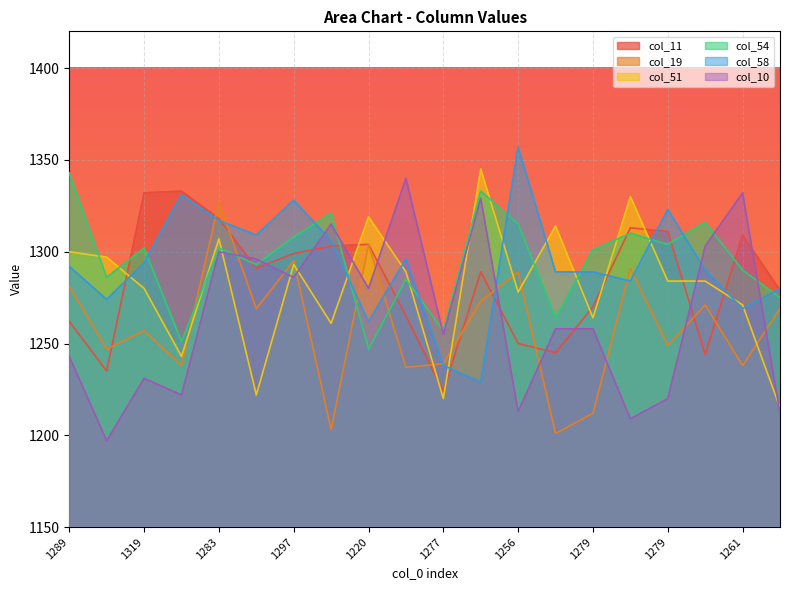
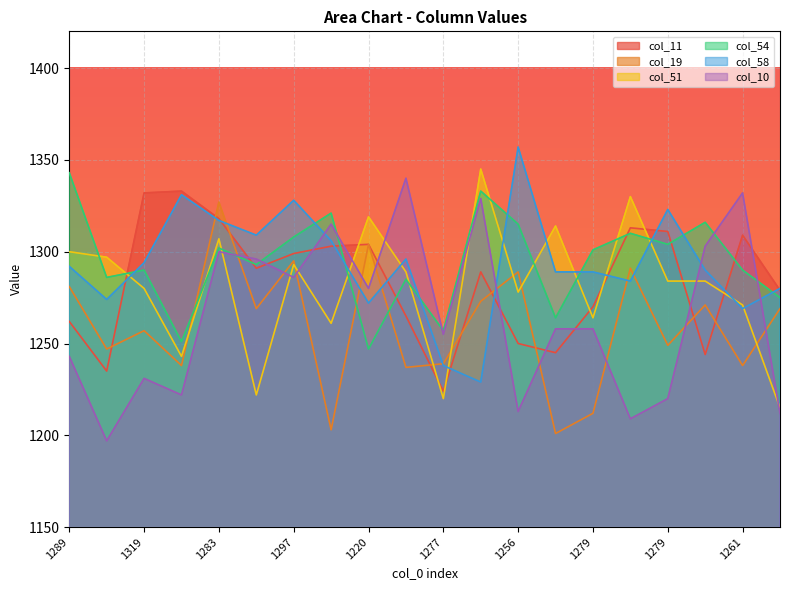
  {
    "col_51": {
      "1289": 1300,
      "1319": 1280,
      "1283": 1307,
      "1297": 1293,
      "1220": 1319,
      "1277": 1220,
      "1256": 1278,
      "1261": 1271
    },
    "col_54": {
      "1289": 1343,
-     "1319": 1302,
+     "1319": 1290,
      "1283": 1302,
      "1297": 1308,
      "1220": 1247,
      "1277": 1257,
      "1256": 1315,
      "1261": 1290
    },
    "col_58": {
      "1289": 1292,
      "1319": 1294,
      "1297": 1328,
-     "1220": 1262,
+     "1220": 1272,
      "1256": 1357,
      "1261": 1269
    },
    "col_10": {
      "1289": 1243,
      "1319": 1231,
      "1283": 1300,
      "1297": 1286,
      "1220": 1280,
      "1277": 1255,
      "1256": 1213,
      "1261": 1332
    }
  }
